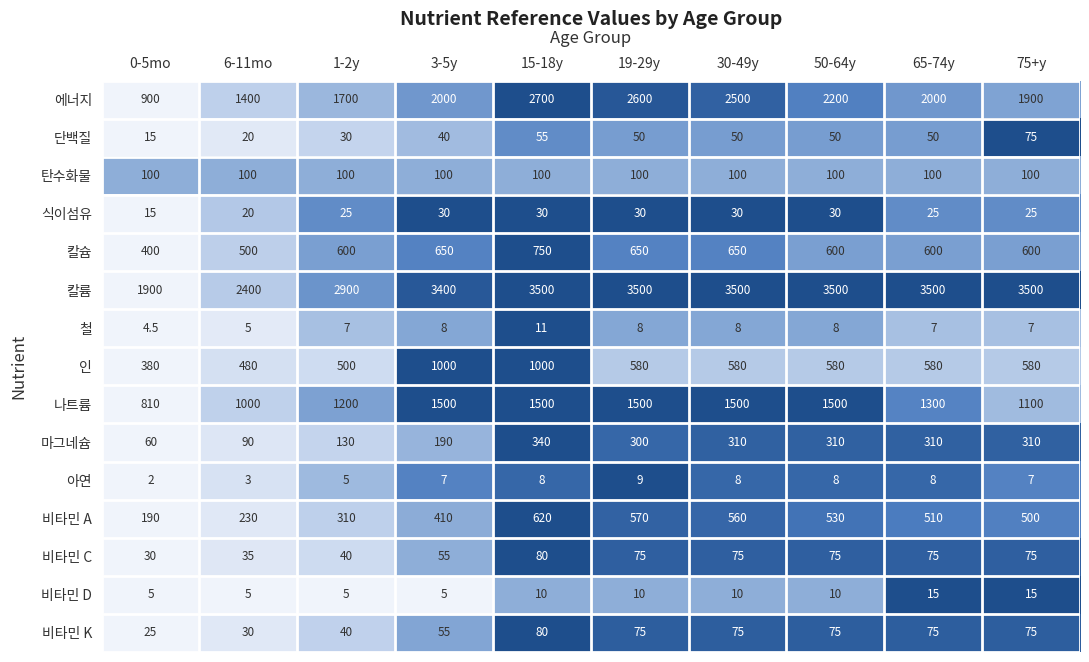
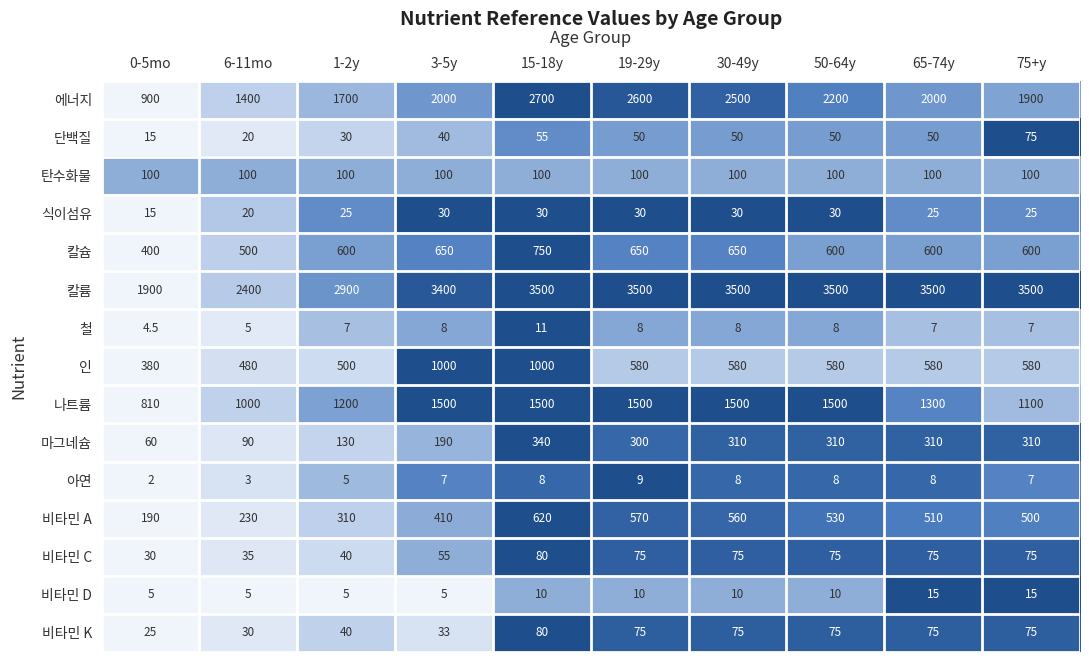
  {
    "에너지": {
      "0-5mo": 900,
      "6-11mo": 1400,
      "1-2y": 1700,
      "3-5y": 2000,
      "15-18y": 2700,
      "19-29y": 2600,
      "30-49y": 2500,
      "50-64y": 2200,
      "65-74y": 2000,
      "75+y": 1900
    },
    "단백질": {
      "0-5mo": 15,
      "6-11mo": 20,
      "1-2y": 30,
      "3-5y": 40,
      "15-18y": 55,
      "19-29y": 50,
      "30-49y": 50,
      "50-64y": 50,
      "65-74y": 50,
      "75+y": 75
    },
    "탄수화물": {
      "0-5mo": 100,
      "6-11mo": 100,
      "1-2y": 100,
      "3-5y": 100,
      "15-18y": 100,
      "19-29y": 100,
      "30-49y": 100,
      "50-64y": 100,
      "65-74y": 100,
      "75+y": 100
    },
    "식이섬유": {
      "0-5mo": 15,
      "6-11mo": 20,
      "1-2y": 25,
      "3-5y": 30,
      "15-18y": 30,
      "19-29y": 30,
      "30-49y": 30,
      "50-64y": 30,
      "65-74y": 25,
      "75+y": 25
    },
    "칼슘": {
      "0-5mo": 400,
      "6-11mo": 500,
      "1-2y": 600,
      "3-5y": 650,
      "15-18y": 750,
      "19-29y": 650,
      "30-49y": 650,
      "50-64y": 600,
      "65-74y": 600,
      "75+y": 600
    },
    "칼륨": {
      "0-5mo": 1900,
      "6-11mo": 2400,
      "1-2y": 2900,
      "3-5y": 3400,
      "15-18y": 3500,
      "19-29y": 3500,
      "30-49y": 3500,
      "50-64y": 3500,
      "65-74y": 3500,
      "75+y": 3500
    },
    "철": {
      "0-5mo": 4.5,
      "6-11mo": 5,
      "1-2y": 7,
      "3-5y": 8,
      "15-18y": 11,
      "19-29y": 8,
      "30-49y": 8,
      "50-64y": 8,
      "65-74y": 7,
      "75+y": 7
    },
    "인": {
      "0-5mo": 380,
      "6-11mo": 480,
      "1-2y": 500,
      "3-5y": 1000,
      "15-18y": 1000,
      "19-29y": 580,
      "30-49y": 580,
      "50-64y": 580,
      "65-74y": 580,
      "75+y": 580
    },
    "나트륨": {
      "0-5mo": 810,
      "6-11mo": 1000,
      "1-2y": 1200,
      "3-5y": 1500,
      "15-18y": 1500,
      "19-29y": 1500,
      "30-49y": 1500,
      "50-64y": 1500,
      "65-74y": 1300,
      "75+y": 1100
    },
    "마그네슘": {
      "0-5mo": 60,
      "6-11mo": 90,
      "1-2y": 130,
      "3-5y": 190,
      "15-18y": 340,
      "19-29y": 300,
      "30-49y": 310,
      "50-64y": 310,
      "65-74y": 310,
      "75+y": 310
    },
    "아연": {
      "0-5mo": 2,
      "6-11mo": 3,
      "1-2y": 5,
      "3-5y": 7,
      "15-18y": 8,
      "19-29y": 9,
      "30-49y": 8,
      "50-64y": 8,
      "65-74y": 8,
      "75+y": 7
    },
    "비타민 A": {
      "0-5mo": 190,
      "6-11mo": 230,
      "1-2y": 310,
      "3-5y": 410,
      "15-18y": 620,
      "19-29y": 570,
      "30-49y": 560,
      "50-64y": 530,
      "65-74y": 510,
      "75+y": 500
    },
    "비타민 C": {
      "0-5mo": 30,
      "6-11mo": 35,
      "1-2y": 40,
      "3-5y": 55,
      "15-18y": 80,
      "19-29y": 75,
      "30-49y": 75,
      "50-64y": 75,
      "65-74y": 75,
      "75+y": 75
    },
    "비타민 D": {
      "0-5mo": 5,
      "6-11mo": 5,
      "1-2y": 5,
      "3-5y": 5,
      "15-18y": 10,
      "19-29y": 10,
      "30-49y": 10,
      "50-64y": 10,
      "65-74y": 15,
      "75+y": 15
    },
    "비타민 K": {
      "0-5mo": 25,
      "6-11mo": 30,
      "1-2y": 40,
-     "3-5y": 55,
+     "3-5y": 33,
      "15-18y": 80,
      "19-29y": 75,
      "30-49y": 75,
      "50-64y": 75,
      "65-74y": 75,
      "75+y": 75
    }
  }
